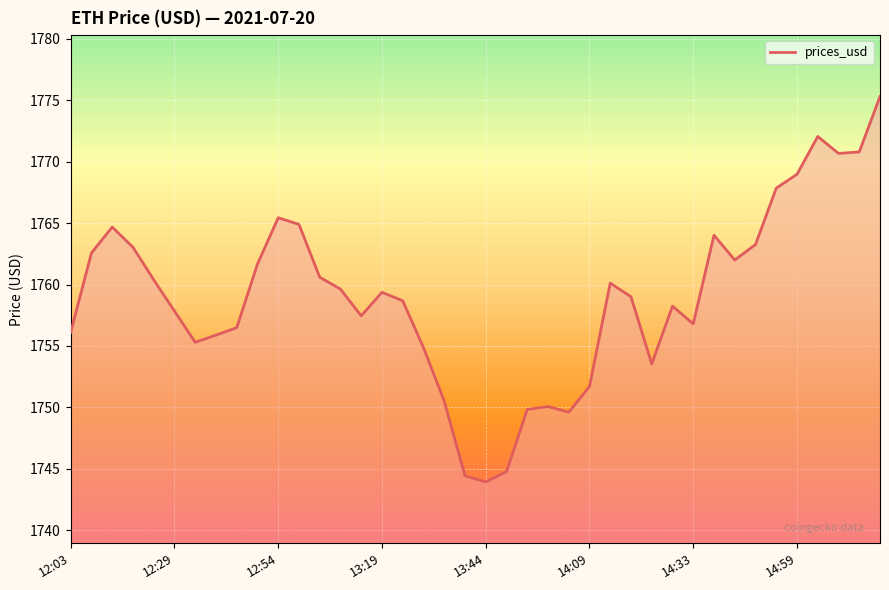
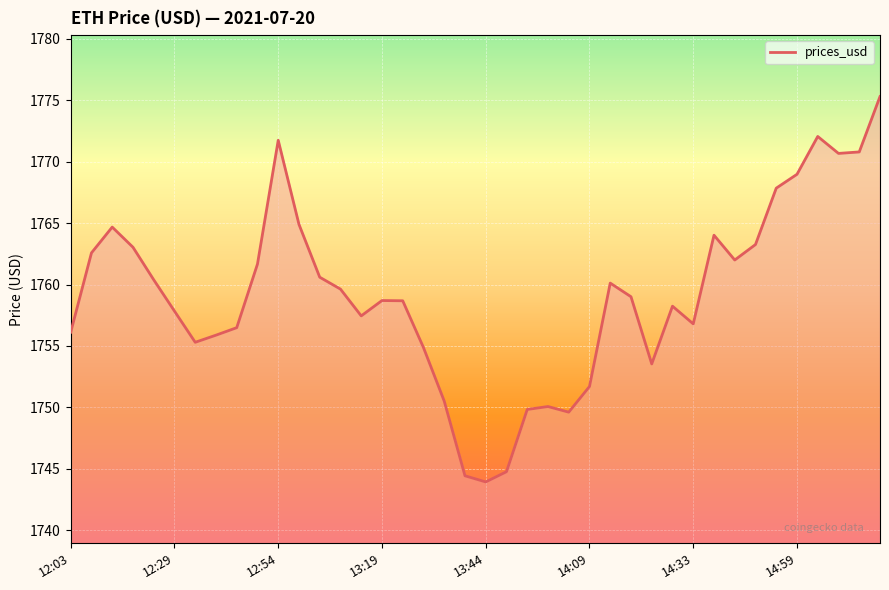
  {
    "12:03": 1756.1,
    "12:29": 1757.8,
-   "12:54": 1765.4,
-   "13:19": 1759.4,
+   "12:54": 1771.8,
+   "13:19": 1758.7,
    "13:44": 1743.9,
    "14:09": 1751.7,
    "14:33": 1756.8,
    "14:59": 1769.0
  }
